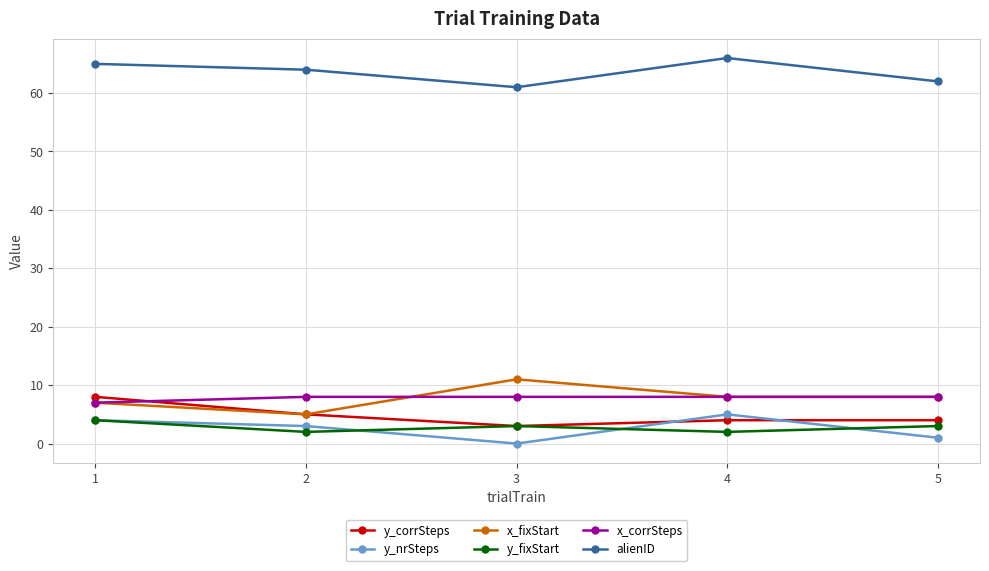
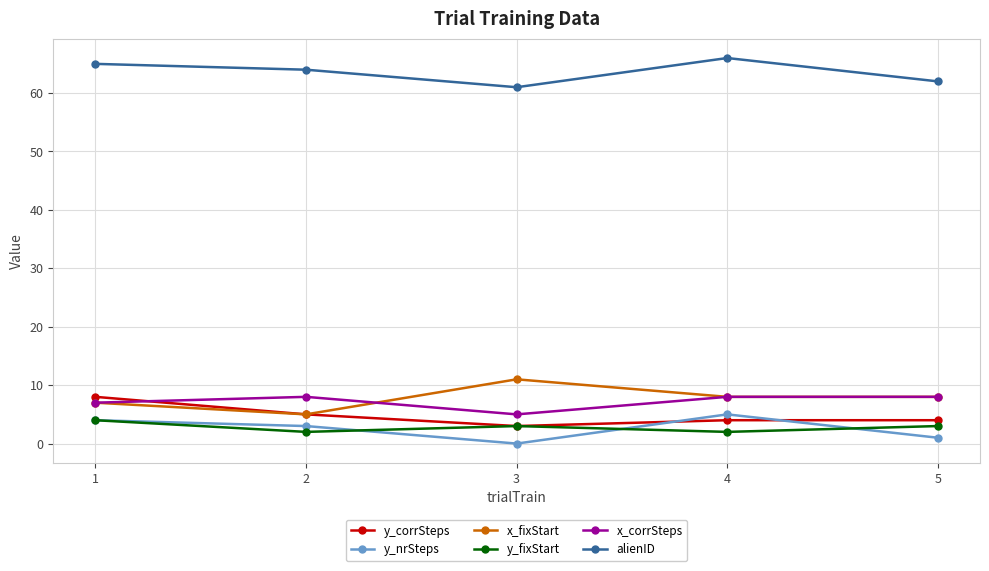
  {
    "y_corrSteps": {
      "1": 8,
      "4": 4,
      "5": 4
    },
    "y_nrSteps": {
      "2": 3,
      "3": 0,
      "4": 5,
      "5": 1
    },
    "x_fixStart": {
      "3": 11
    },
    "y_fixStart": {
      "2": 2,
      "4": 2,
      "5": 3
    },
    "x_corrSteps": {
      "2": 8,
-     "3": 8
+     "3": 5
    },
    "alienID": {
      "1": 65,
      "2": 64,
      "3": 61,
      "4": 66,
      "5": 62
    }
  }
